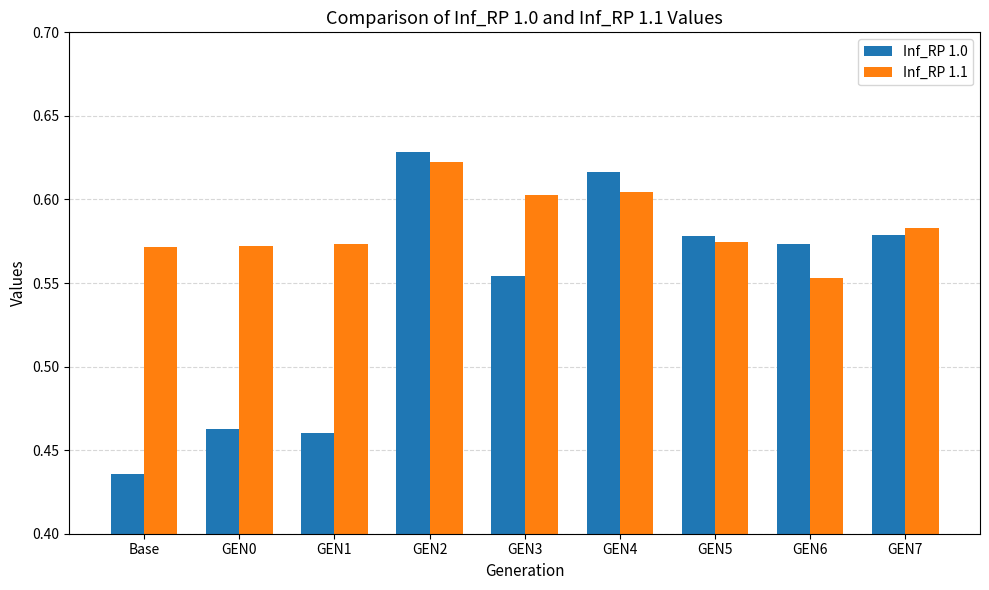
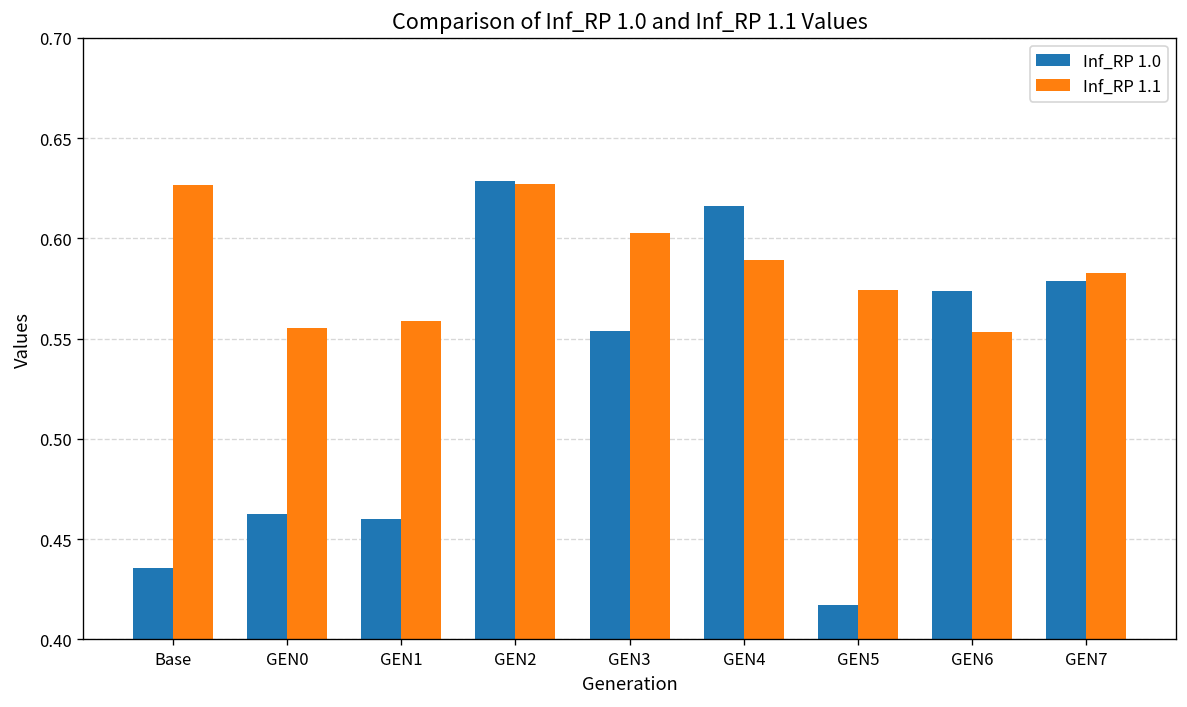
  {
    "Inf_RP 1.0": {
      "Base": 0.436,
      "GEN0": 0.463,
      "GEN1": 0.460,
      "GEN2": 0.629,
      "GEN3": 0.554,
      "GEN4": 0.616,
-     "GEN5": 0.578,
+     "GEN5": 0.417,
      "GEN6": 0.574,
      "GEN7": 0.579
    },
    "Inf_RP 1.1": {
-     "Base": 0.571,
-     "GEN0": 0.572,
-     "GEN1": 0.573,
-     "GEN2": 0.622,
+     "Base": 0.627,
+     "GEN0": 0.555,
+     "GEN1": 0.559,
+     "GEN2": 0.627,
      "GEN3": 0.603,
-     "GEN4": 0.604,
+     "GEN4": 0.589,
      "GEN5": 0.574,
      "GEN6": 0.553,
      "GEN7": 0.583
    }
  }
